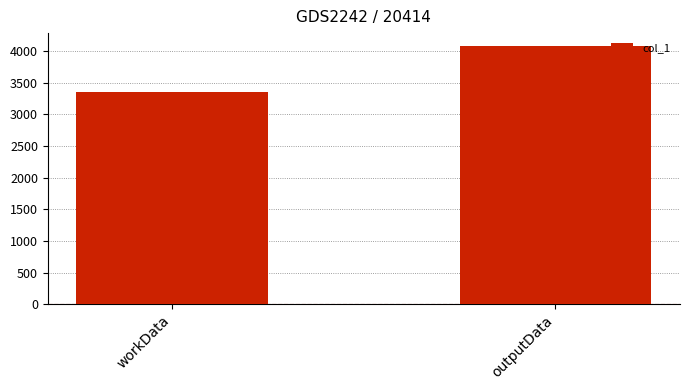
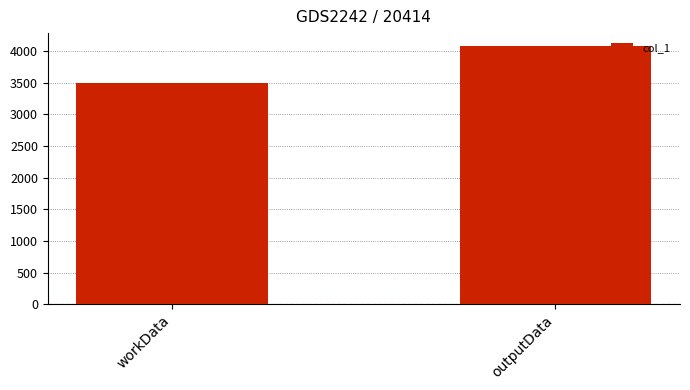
  {
-   "workData": 3400,
+   "workData": 3500,
    "outputData": 4100
  }
